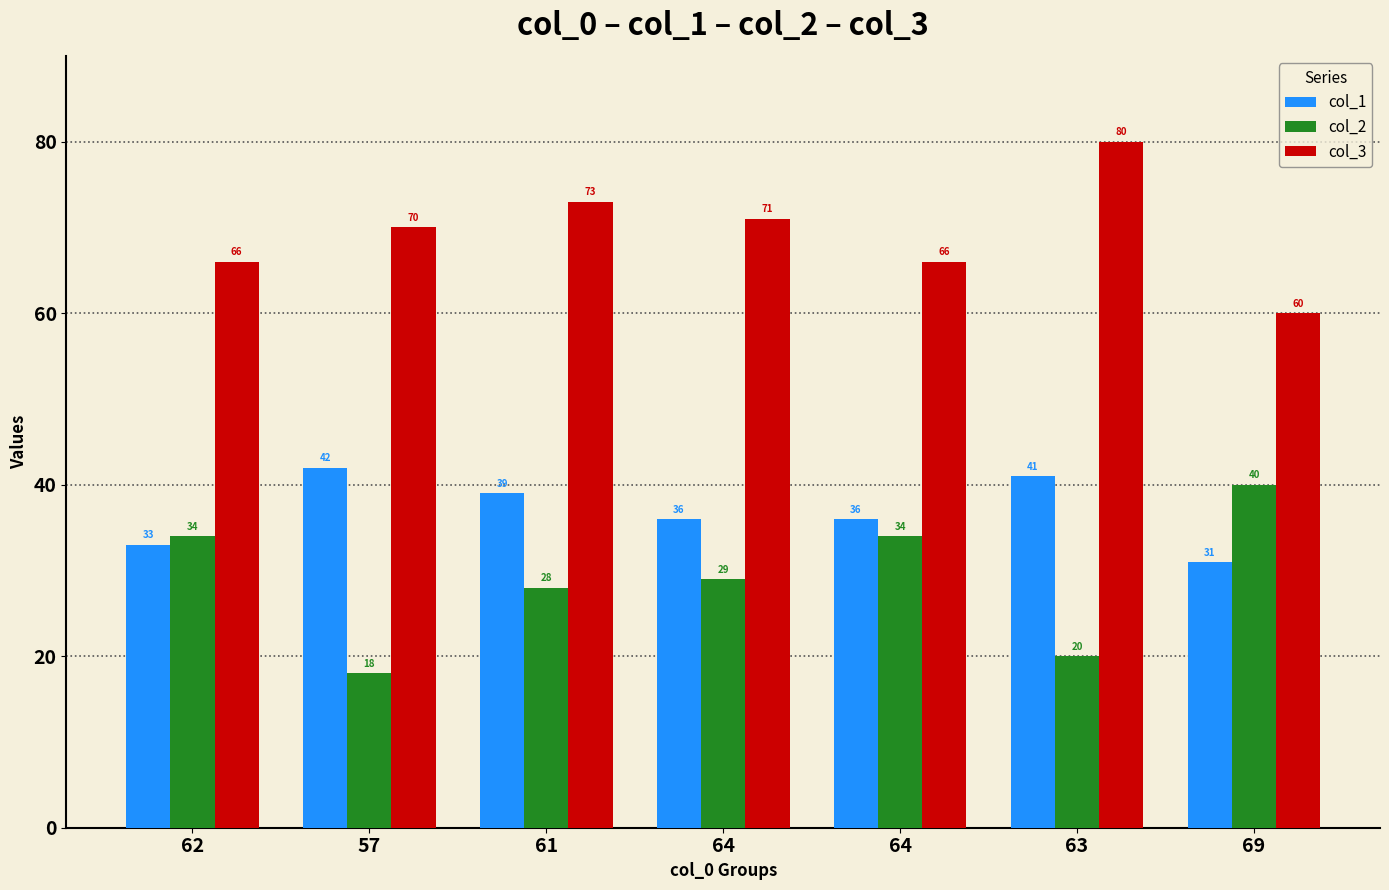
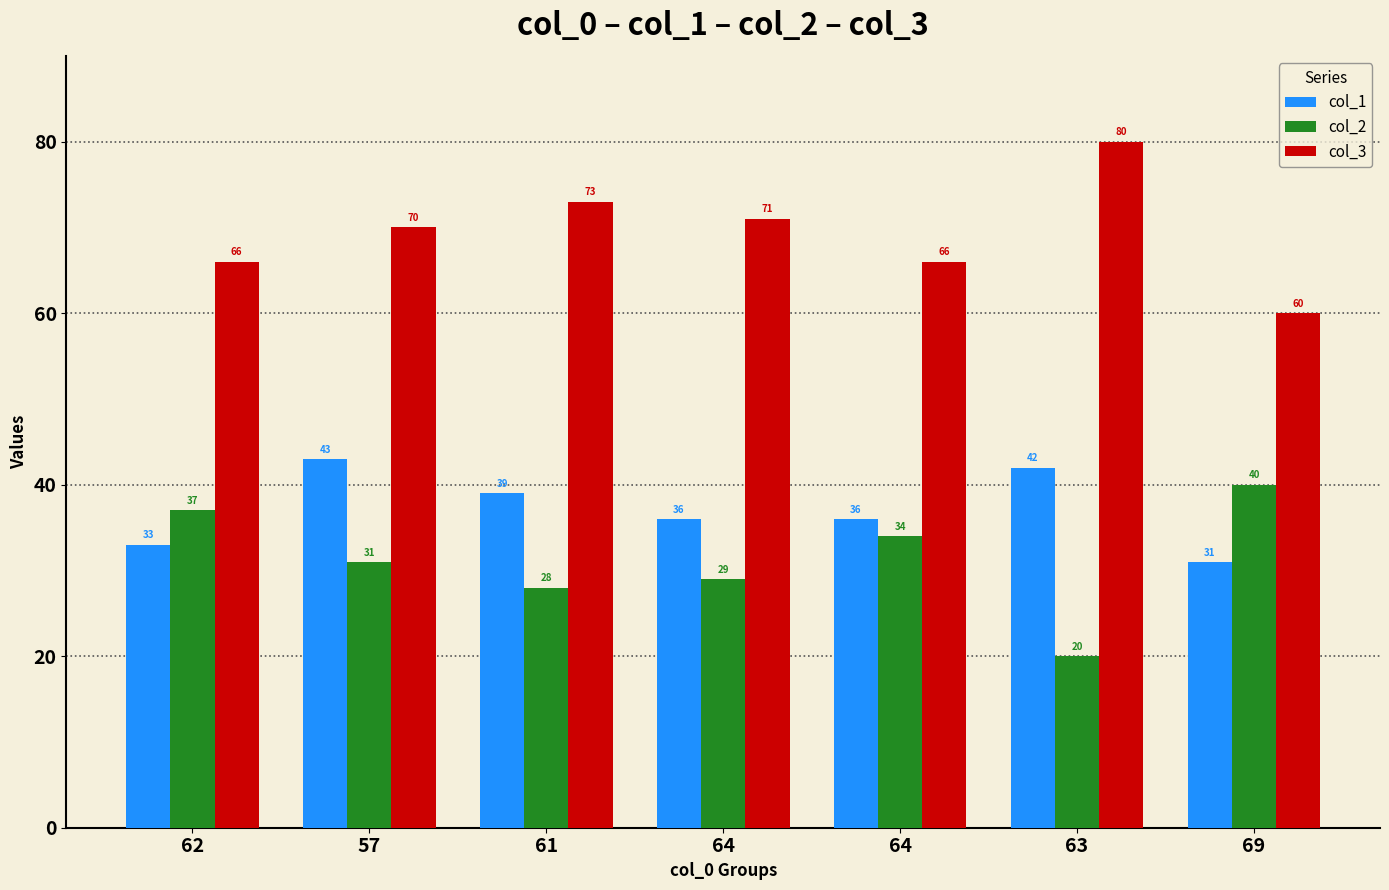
  {
    "col_1": {
      "62": 33,
-     "57": 42,
+     "57": 43,
      "61": 39,
-     "63": 41,
+     "63": 42,
      "69": 31
    },
    "col_2": {
-     "62": 34,
-     "57": 18,
+     "62": 37,
+     "57": 31,
      "61": 28,
      "63": 20,
      "69": 40
    },
    "col_3": {
      "62": 66,
      "57": 70,
      "61": 73,
      "63": 80,
      "69": 60
    }
  }
